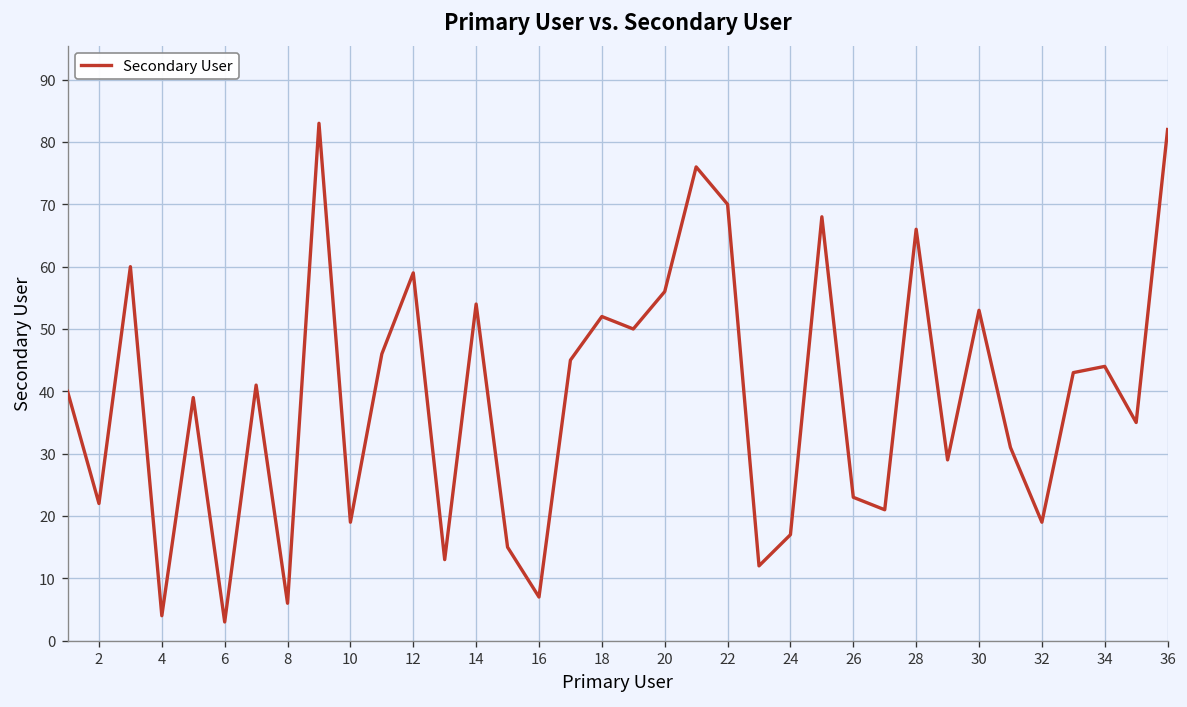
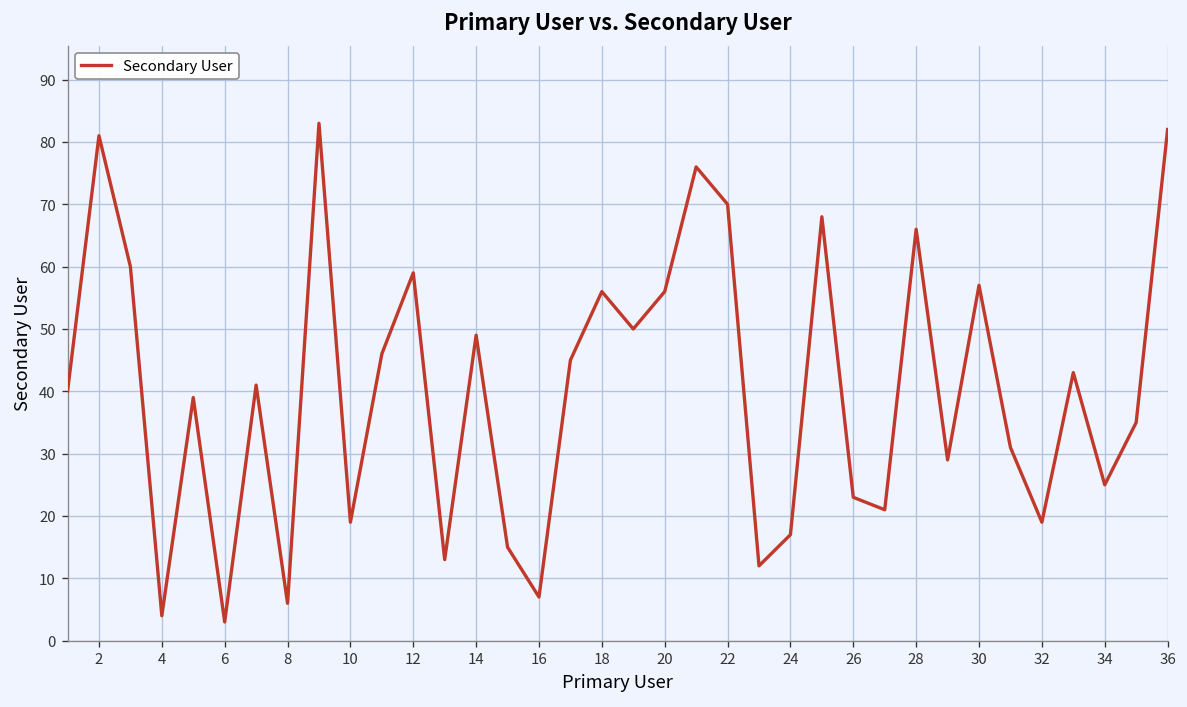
  {
-   "2": 22,
+   "2": 81,
    "4": 4,
    "6": 3,
    "8": 6,
    "10": 19,
    "12": 59,
-   "14": 54,
+   "14": 49,
    "16": 7,
-   "18": 52,
+   "18": 56,
    "20": 56,
    "22": 70,
    "24": 17,
    "26": 23,
    "28": 66,
-   "30": 53,
+   "30": 57,
    "32": 19,
-   "34": 44,
+   "34": 25,
    "36": 82
  }
